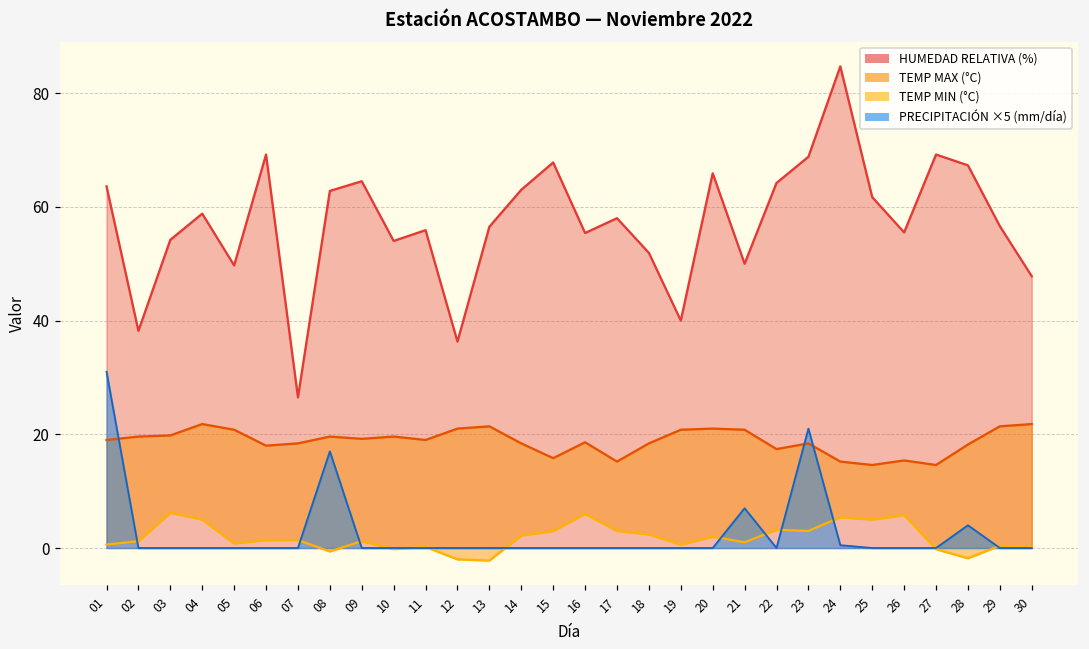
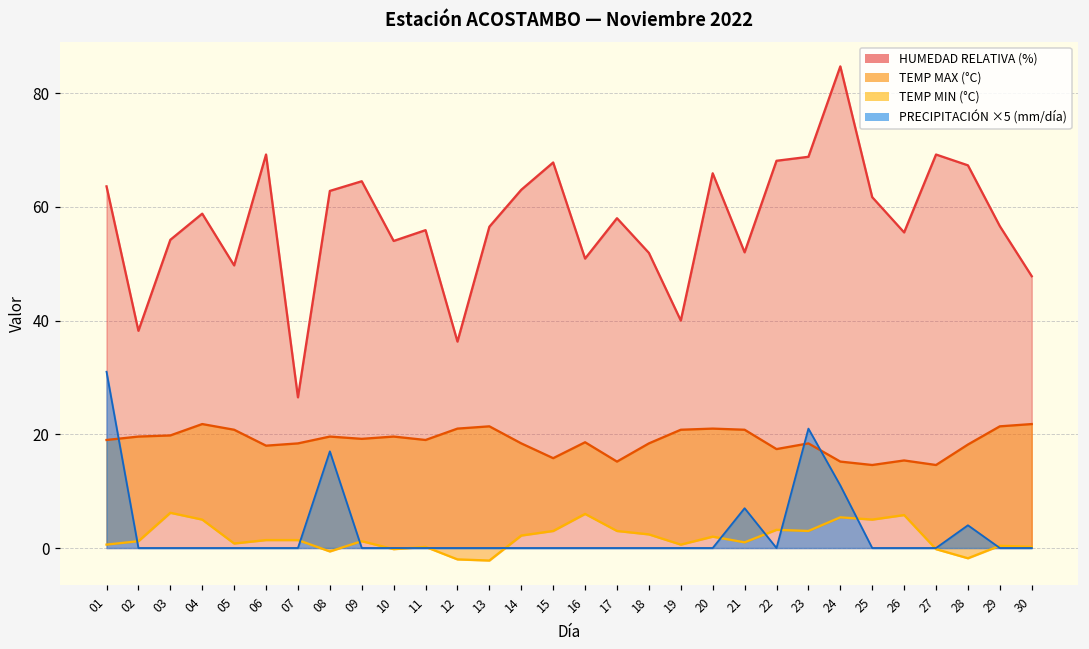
  {
    "HUMEDAD RELATIVA (%)": {
      "01": 64,
      "02": 38,
      "03": 54,
      "04": 59,
      "05": 50,
      "06": 69,
      "07": 27,
      "08": 63,
      "09": 65,
      "10": 54,
      "11": 56,
      "12": 36,
      "13": 57,
      "14": 63,
      "15": 68,
-     "16": 55,
+     "16": 51,
      "17": 58,
      "18": 52,
      "19": 40,
      "20": 66,
-     "21": 50,
-     "22": 64,
+     "21": 52,
+     "22": 68,
      "23": 69,
      "24": 85,
      "25": 62,
      "26": 56,
      "27": 69,
      "28": 67,
      "29": 57,
      "30": 48
    },
    "PRECIPITACIÓN ×5 (mm/día)": {
      "01": 31,
      "02": 0,
      "03": 0,
      "04": 0,
      "05": 0,
      "06": 0,
      "07": 0,
      "08": 17,
      "09": 0,
      "12": 0,
      "13": 0,
      "14": 0,
      "15": 0,
      "16": 0,
      "17": 0,
      "18": 0,
      "19": 0,
      "20": 0,
      "21": 7,
      "22": 0,
      "23": 21,
-     "24": 1,
+     "24": 11,
      "25": 0,
      "26": 0,
      "28": 4
    }
  }
